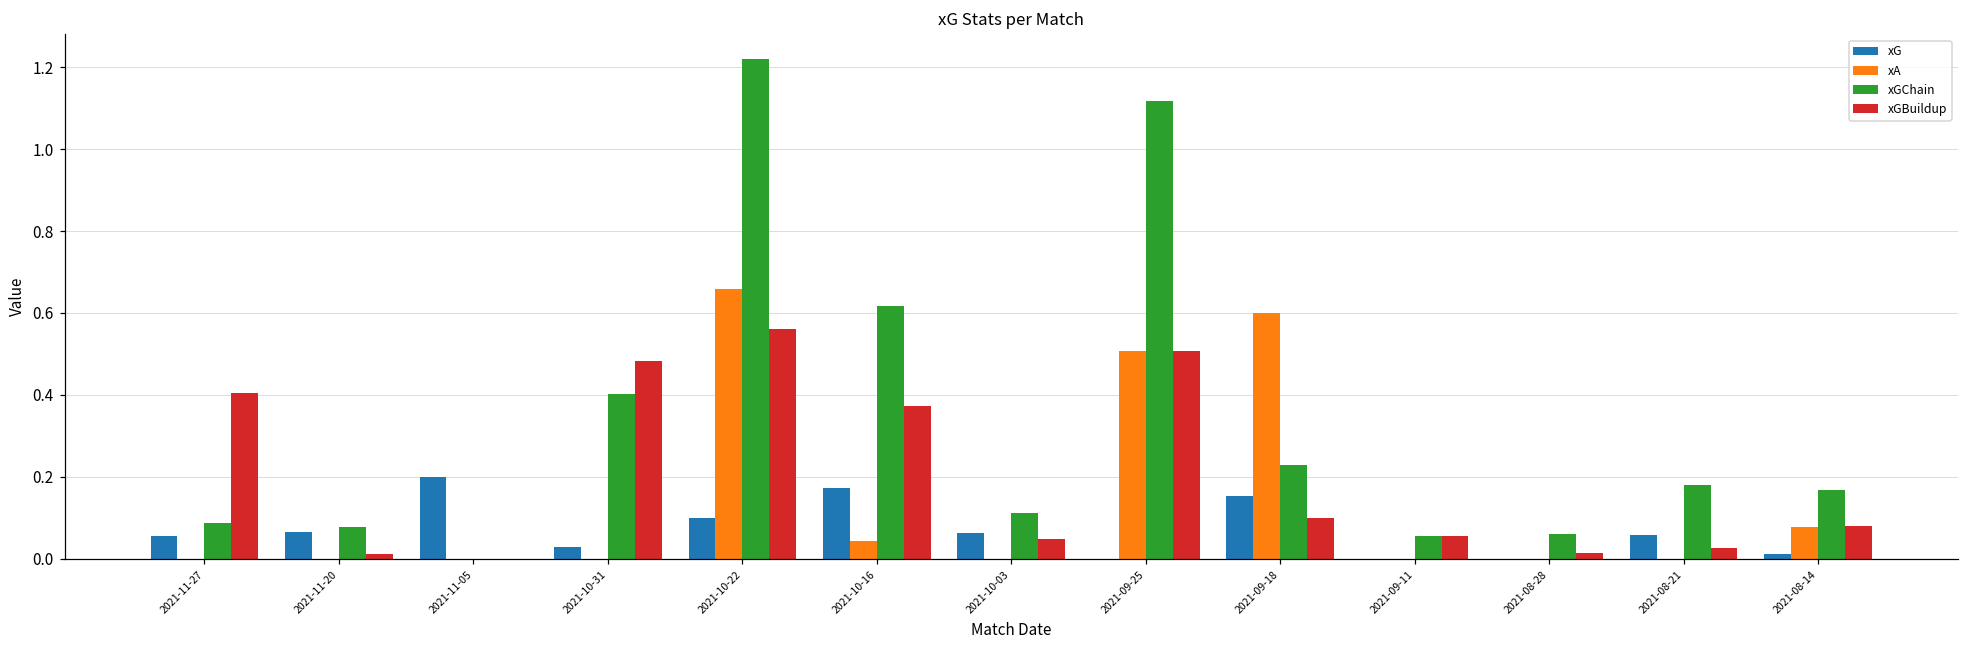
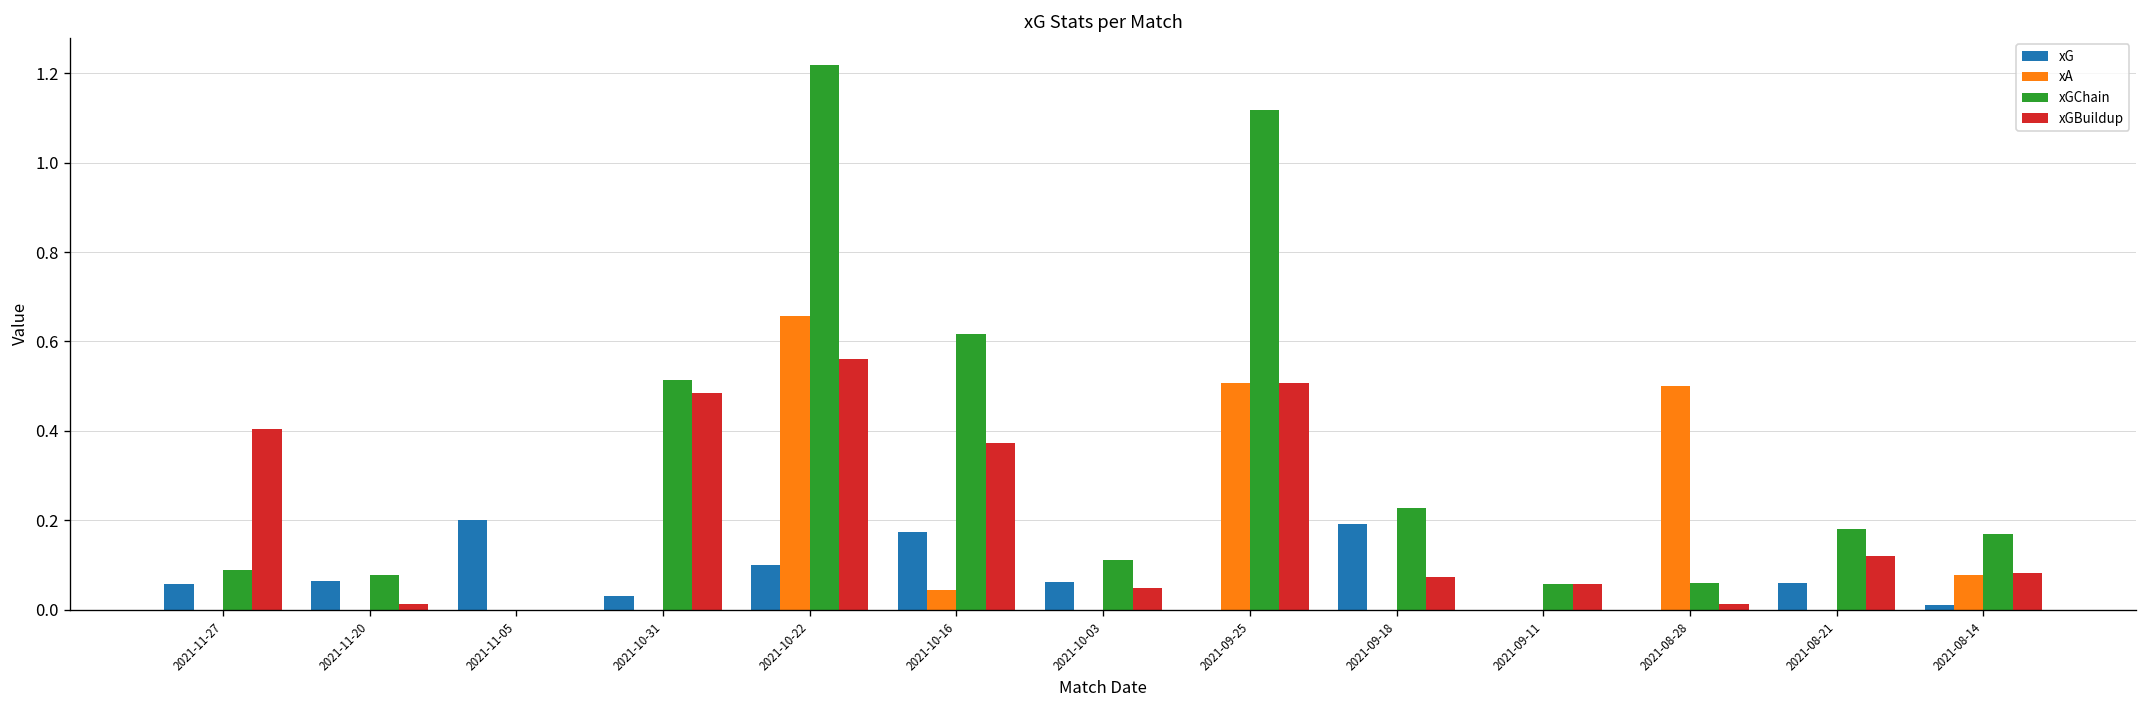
  {
    "xG": {
      "2021-11-27": 0.06,
      "2021-11-20": 0.06,
      "2021-11-05": 0.20,
      "2021-10-31": 0.03,
      "2021-10-22": 0.10,
      "2021-10-16": 0.17,
      "2021-10-03": 0.06,
      "2021-09-25": 0.00,
-     "2021-09-18": 0.15,
+     "2021-09-18": 0.19,
      "2021-09-11": 0.00,
      "2021-08-28": 0.00,
      "2021-08-21": 0.06,
      "2021-08-14": 0.01
    },
    "xA": {
      "2021-11-27": 0.0,
      "2021-11-20": 0.0,
      "2021-11-05": 0.0,
      "2021-10-31": 0.0,
      "2021-10-22": 0.66,
      "2021-10-16": 0.04,
      "2021-10-03": 0.0,
      "2021-09-25": 0.51,
-     "2021-09-18": 0.6,
+     "2021-09-18": 0.0,
      "2021-09-11": 0.0,
-     "2021-08-28": 0.0,
+     "2021-08-28": 0.5,
      "2021-08-21": 0.0,
      "2021-08-14": 0.08
    },
    "xGChain": {
      "2021-11-27": 0.09,
      "2021-11-20": 0.08,
      "2021-11-05": 0.00,
-     "2021-10-31": 0.40,
+     "2021-10-31": 0.51,
      "2021-10-22": 1.22,
      "2021-10-16": 0.62,
      "2021-10-03": 0.11,
      "2021-09-25": 1.12,
      "2021-09-18": 0.23,
      "2021-09-11": 0.06,
      "2021-08-28": 0.06,
      "2021-08-21": 0.18,
      "2021-08-14": 0.17
    },
    "xGBuildup": {
      "2021-11-27": 0.40,
      "2021-11-20": 0.01,
      "2021-11-05": 0.00,
      "2021-10-31": 0.48,
      "2021-10-22": 0.56,
      "2021-10-16": 0.37,
      "2021-10-03": 0.05,
      "2021-09-25": 0.51,
-     "2021-09-18": 0.10,
+     "2021-09-18": 0.07,
      "2021-09-11": 0.06,
      "2021-08-28": 0.01,
-     "2021-08-21": 0.03,
+     "2021-08-21": 0.12,
      "2021-08-14": 0.08
    }
  }
